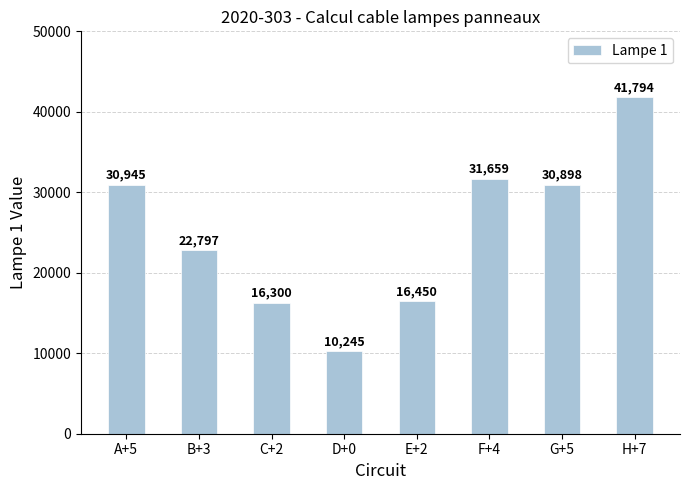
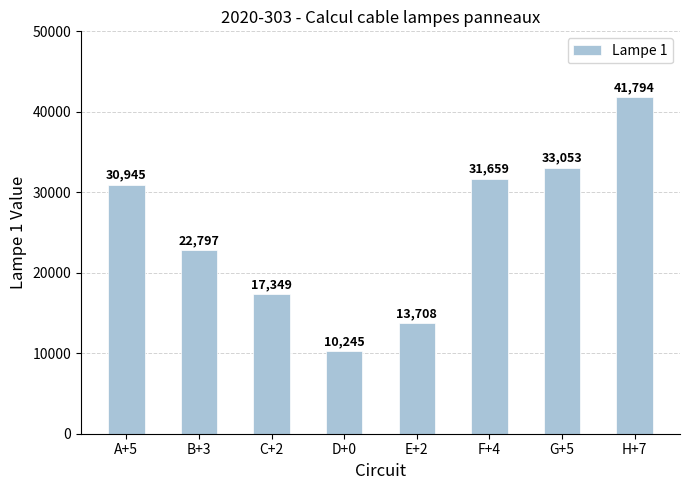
  {
    "A+5": "30,945",
    "B+3": "22,797",
-   "C+2": "16,300",
+   "C+2": "17,349",
    "D+0": "10,245",
-   "E+2": "16,450",
+   "E+2": "13,708",
    "F+4": "31,659",
-   "G+5": "30,898",
+   "G+5": "33,053",
    "H+7": "41,794"
  }
